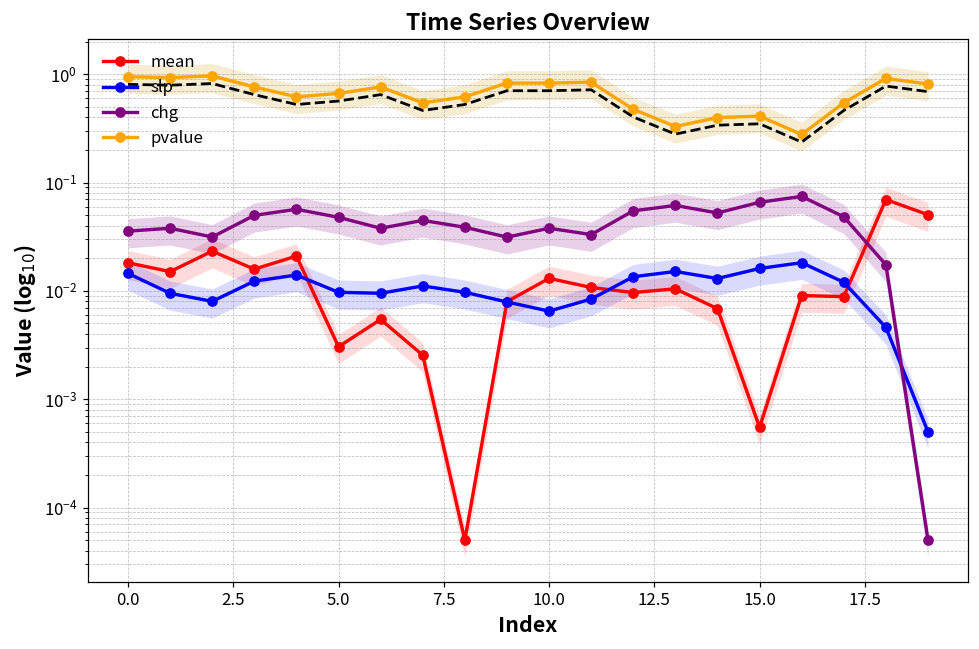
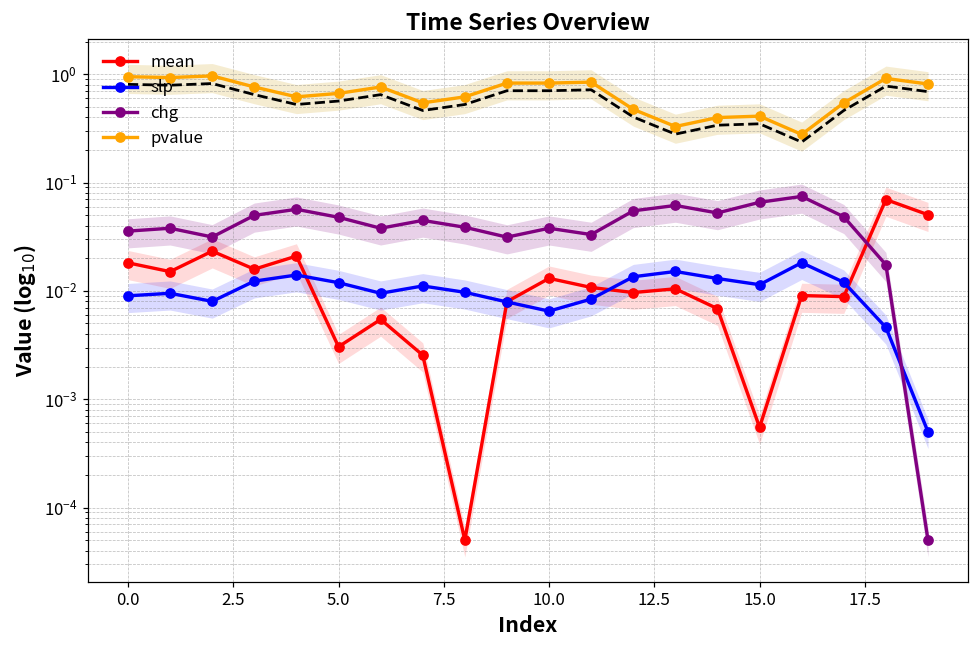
  {
    "mean": {
      "5.0": 0.003,
      "10.0": 0.013,
      "15.0": 0.0006
    },
    "slp": {
-     "0.0": 0.014,
-     "5.0": 0.010,
+     "0.0": 0.009,
+     "5.0": 0.012,
      "10.0": 0.007,
-     "15.0": 0.016
+     "15.0": 0.011
    }
  }
